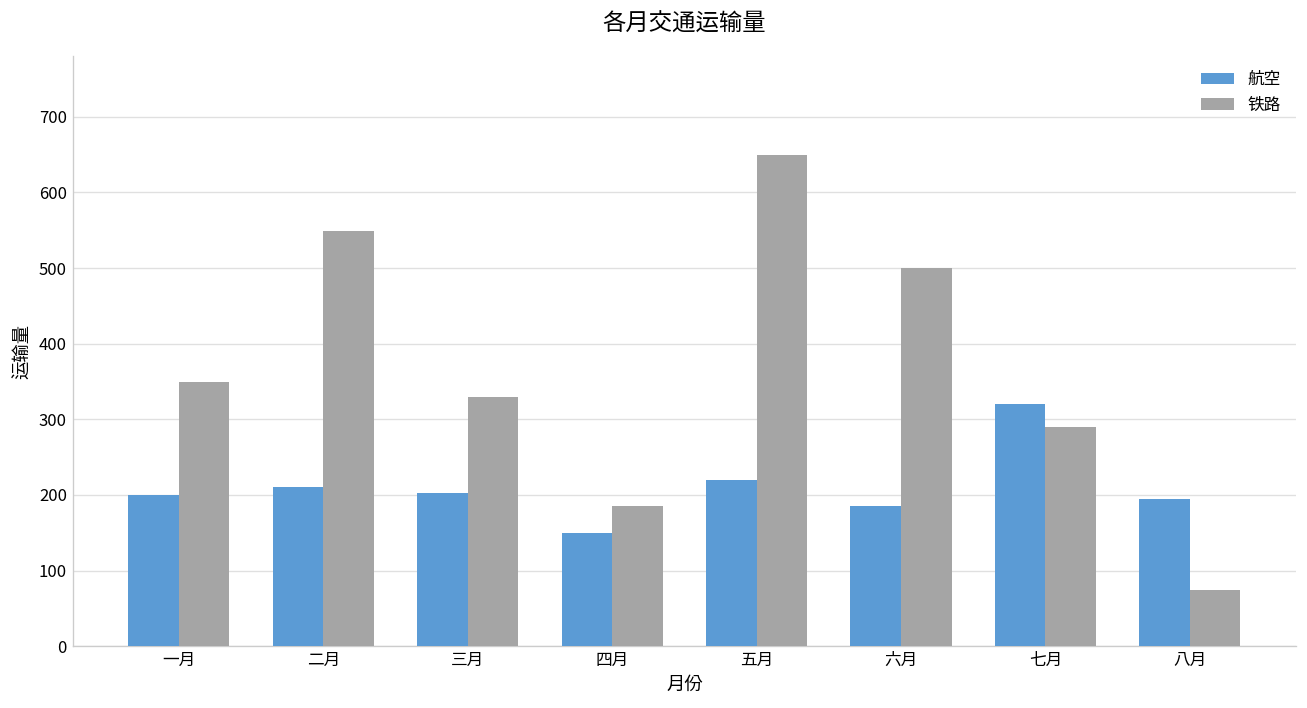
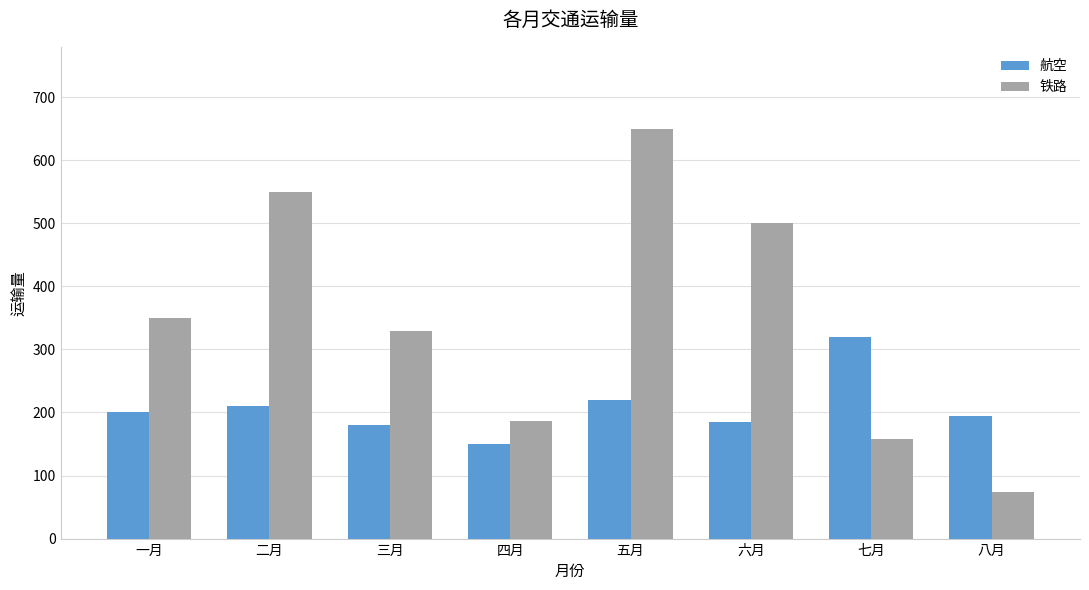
  {
    "航空": {
      "一月": 200,
      "二月": 210,
-     "三月": 200,
+     "三月": 180,
      "四月": 150,
      "五月": 220,
      "六月": 190,
      "七月": 320,
      "八月": 200
    },
    "铁路": {
      "一月": 350,
      "二月": 550,
      "三月": 330,
      "四月": 190,
      "五月": 650,
      "六月": 500,
-     "七月": 290,
+     "七月": 160,
      "八月": 70
    }
  }
